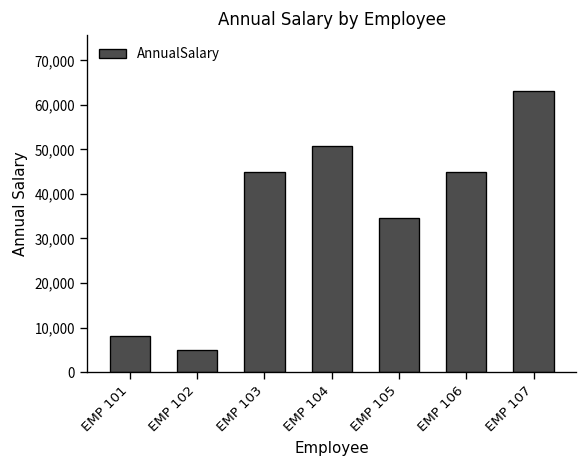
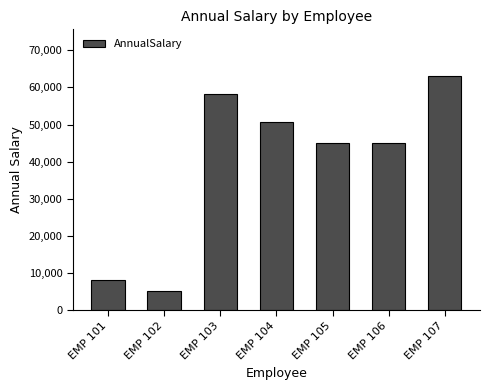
  {
    "EMP 101": "8,000",
    "EMP 102": "5,000",
-   "EMP 103": "45,000",
+   "EMP 103": "58,000",
    "EMP 104": "51,000",
-   "EMP 105": "35,000",
+   "EMP 105": "45,000",
    "EMP 106": "45,000",
    "EMP 107": "63,000"
  }
